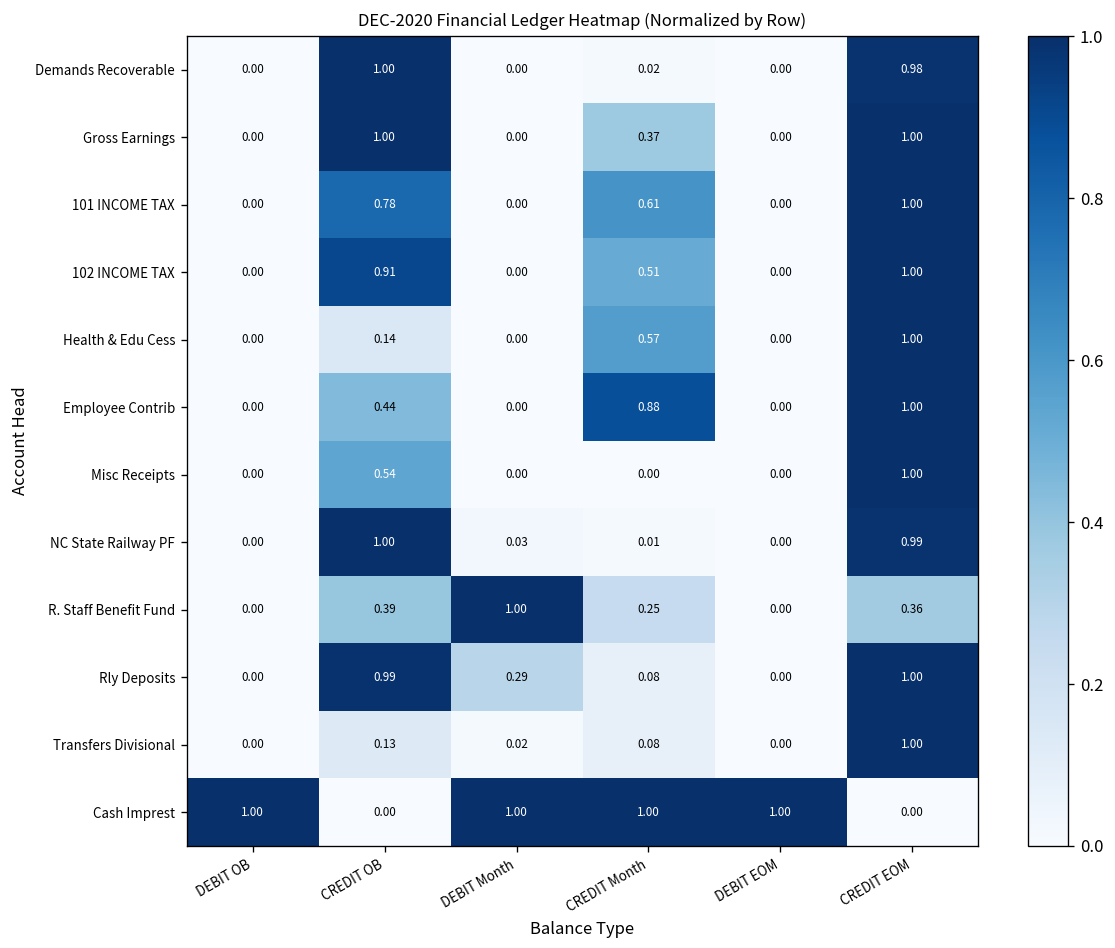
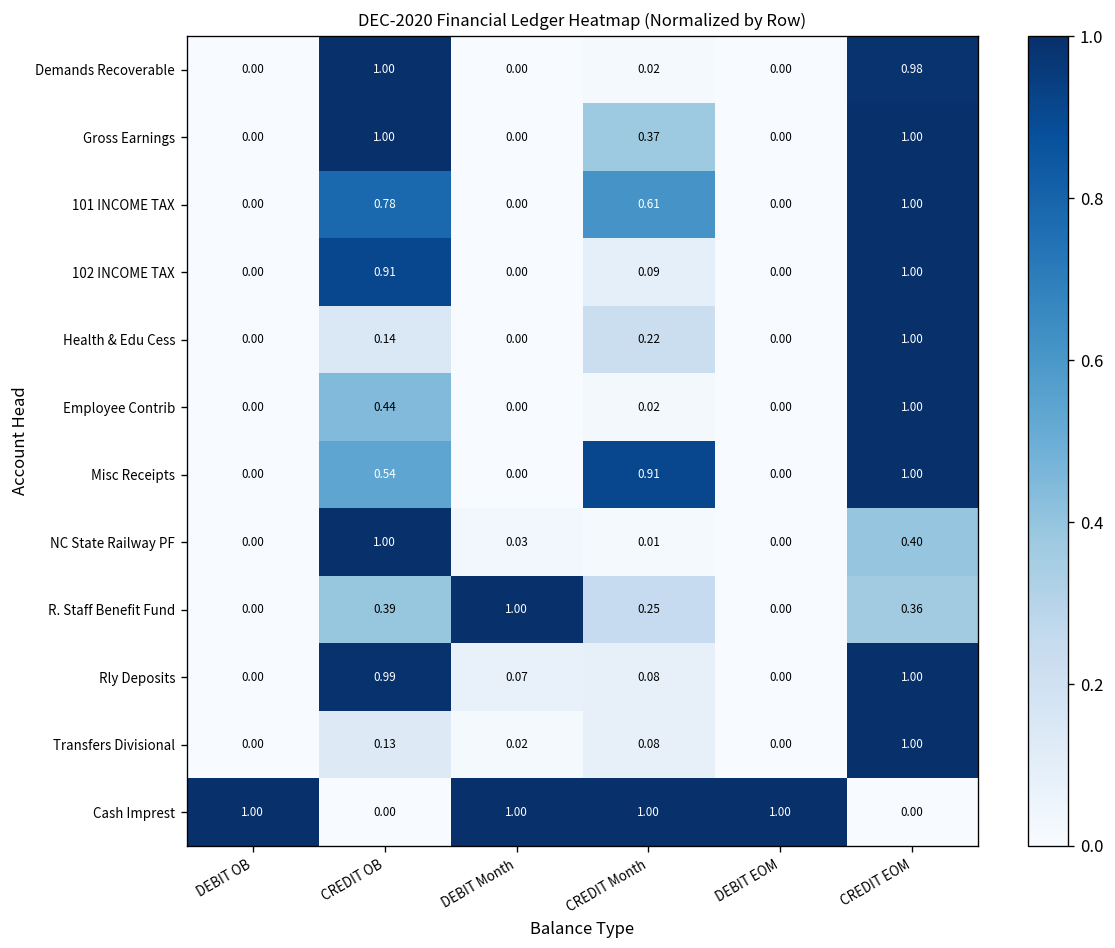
  {
    "Demands Recoverable": {
      "DEBIT OB": 0.00,
      "CREDIT OB": 1.00,
      "DEBIT Month": 0.00,
      "CREDIT Month": 0.02,
      "DEBIT EOM": 0.00,
      "CREDIT EOM": 0.98
    },
    "Gross Earnings": {
      "DEBIT OB": 0.00,
      "CREDIT OB": 1.00,
      "DEBIT Month": 0.00,
      "CREDIT Month": 0.37,
      "DEBIT EOM": 0.00,
      "CREDIT EOM": 1.00
    },
    "101 INCOME TAX": {
      "DEBIT OB": 0.00,
      "CREDIT OB": 0.78,
      "DEBIT Month": 0.00,
      "CREDIT Month": 0.61,
      "DEBIT EOM": 0.00,
      "CREDIT EOM": 1.00
    },
    "102 INCOME TAX": {
      "DEBIT OB": 0.00,
      "CREDIT OB": 0.91,
      "DEBIT Month": 0.00,
-     "CREDIT Month": 0.51,
+     "CREDIT Month": 0.09,
      "DEBIT EOM": 0.00,
      "CREDIT EOM": 1.00
    },
    "Health & Edu Cess": {
      "DEBIT OB": 0.00,
      "CREDIT OB": 0.14,
      "DEBIT Month": 0.00,
-     "CREDIT Month": 0.57,
+     "CREDIT Month": 0.22,
      "DEBIT EOM": 0.00,
      "CREDIT EOM": 1.00
    },
    "Employee Contrib": {
      "DEBIT OB": 0.00,
      "CREDIT OB": 0.44,
      "DEBIT Month": 0.00,
-     "CREDIT Month": 0.88,
+     "CREDIT Month": 0.02,
      "DEBIT EOM": 0.00,
      "CREDIT EOM": 1.00
    },
    "Misc Receipts": {
      "DEBIT OB": 0.00,
      "CREDIT OB": 0.54,
      "DEBIT Month": 0.00,
-     "CREDIT Month": 0.00,
+     "CREDIT Month": 0.91,
      "DEBIT EOM": 0.00,
      "CREDIT EOM": 1.00
    },
    "NC State Railway PF": {
      "DEBIT OB": 0.00,
      "CREDIT OB": 1.00,
      "DEBIT Month": 0.03,
      "CREDIT Month": 0.01,
      "DEBIT EOM": 0.00,
-     "CREDIT EOM": 0.99
+     "CREDIT EOM": 0.40
    },
    "R. Staff Benefit Fund": {
      "DEBIT OB": 0.00,
      "CREDIT OB": 0.39,
      "DEBIT Month": 1.00,
      "CREDIT Month": 0.25,
      "DEBIT EOM": 0.00,
      "CREDIT EOM": 0.36
    },
    "Rly Deposits": {
      "DEBIT OB": 0.00,
      "CREDIT OB": 0.99,
-     "DEBIT Month": 0.29,
+     "DEBIT Month": 0.07,
      "CREDIT Month": 0.08,
      "DEBIT EOM": 0.00,
      "CREDIT EOM": 1.00
    },
    "Transfers Divisional": {
      "DEBIT OB": 0.00,
      "CREDIT OB": 0.13,
      "DEBIT Month": 0.02,
      "CREDIT Month": 0.08,
      "DEBIT EOM": 0.00,
      "CREDIT EOM": 1.00
    },
    "Cash Imprest": {
      "DEBIT OB": 1.00,
      "CREDIT OB": 0.00,
      "DEBIT Month": 1.00,
      "CREDIT Month": 1.00,
      "DEBIT EOM": 1.00,
      "CREDIT EOM": 0.00
    }
  }
